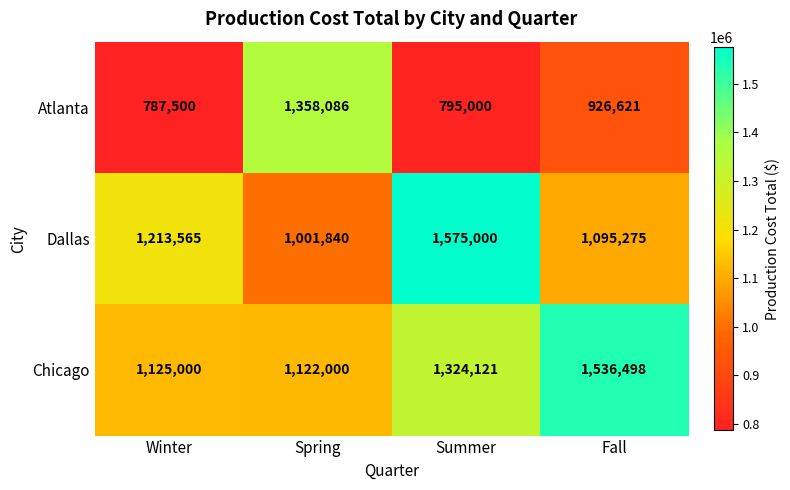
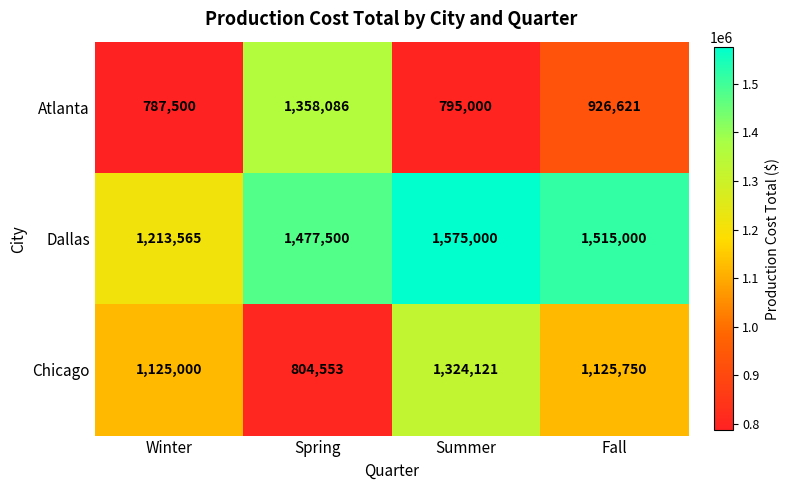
  {
    "Atlanta": {
      "Winter": "787,500",
      "Spring": "1,358,086",
      "Summer": "795,000",
      "Fall": "926,621"
    },
    "Dallas": {
      "Winter": "1,213,565",
-     "Spring": "1,001,840",
+     "Spring": "1,477,500",
      "Summer": "1,575,000",
-     "Fall": "1,095,275"
+     "Fall": "1,515,000"
    },
    "Chicago": {
      "Winter": "1,125,000",
-     "Spring": "1,122,000",
+     "Spring": "804,553",
      "Summer": "1,324,121",
-     "Fall": "1,536,498"
+     "Fall": "1,125,750"
    }
  }
